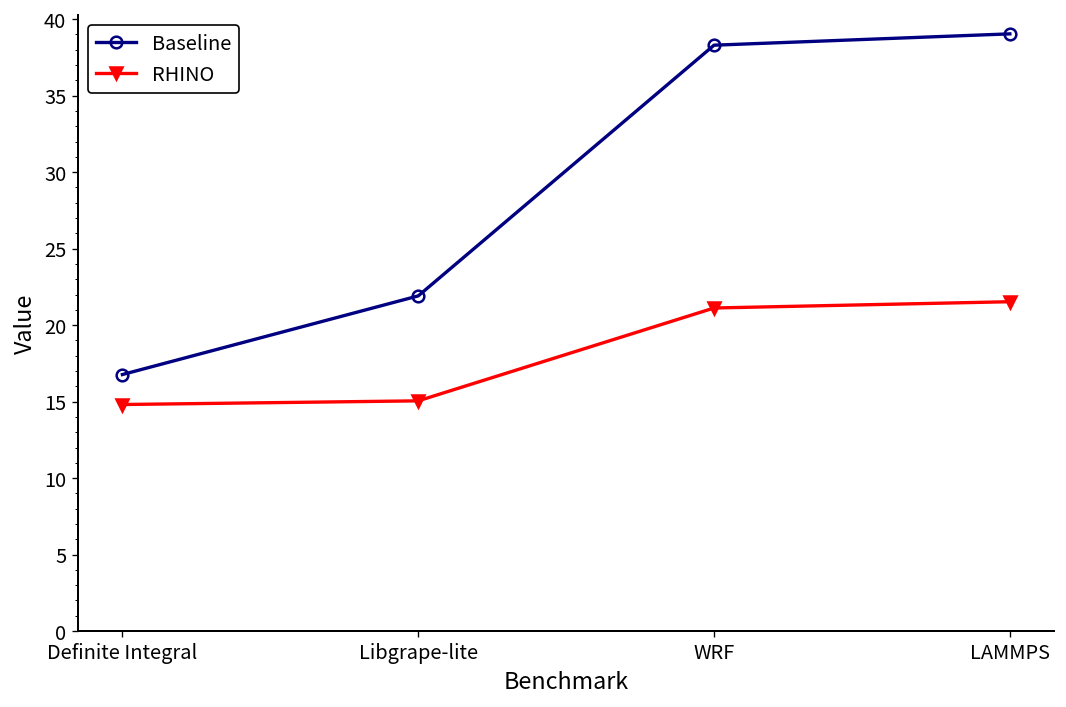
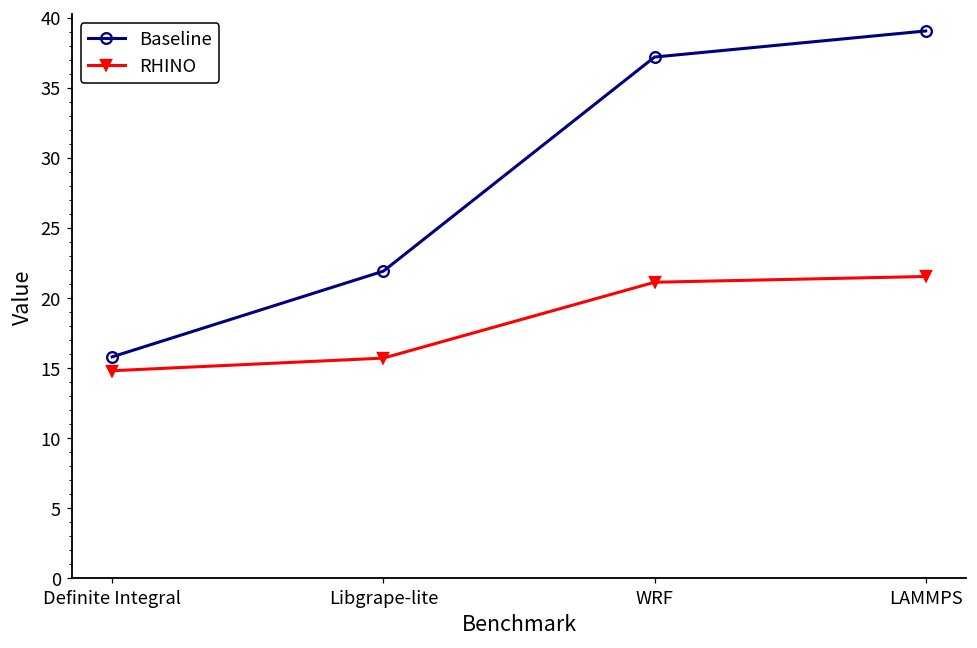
  {
    "Baseline": {
-     "Definite Integral": 16.8,
+     "Definite Integral": 15.8,
      "Libgrape-lite": 21.9,
-     "WRF": 38.3,
+     "WRF": 37.2,
      "LAMMPS": 39.0
    },
    "RHINO": {
      "Definite Integral": 14.8,
-     "Libgrape-lite": 15.1,
+     "Libgrape-lite": 15.7,
      "WRF": 21.1,
      "LAMMPS": 21.5
    }
  }
